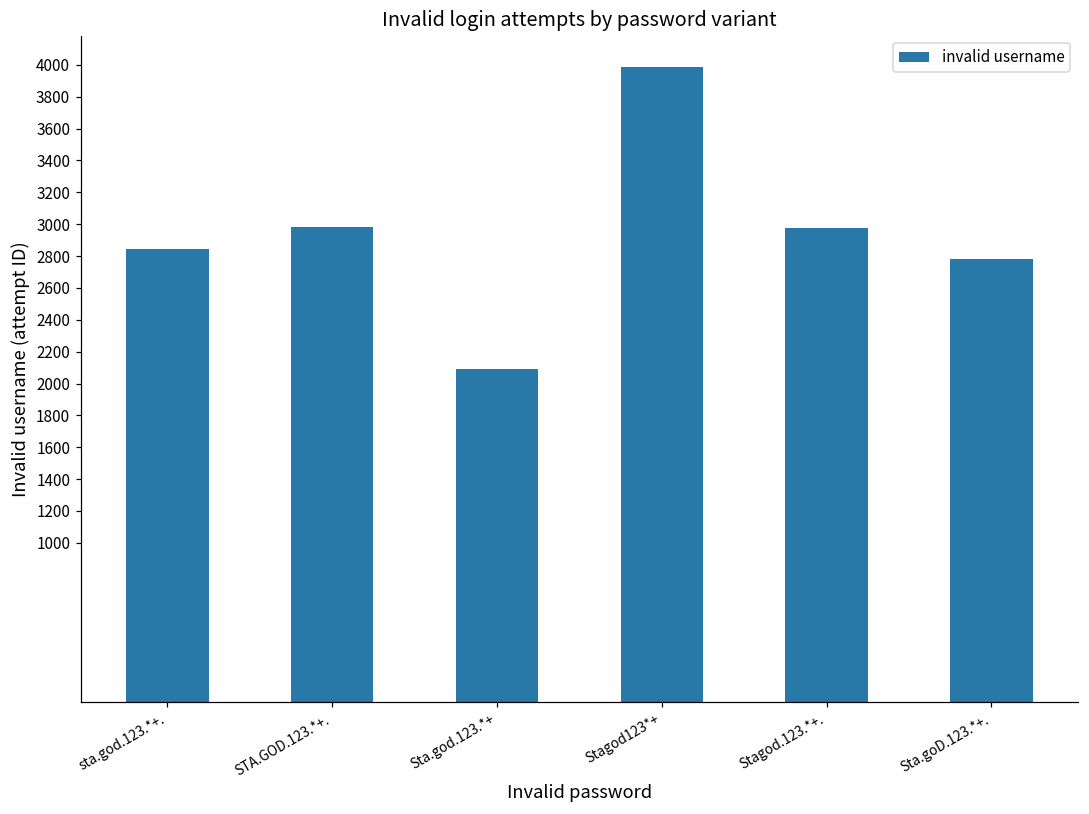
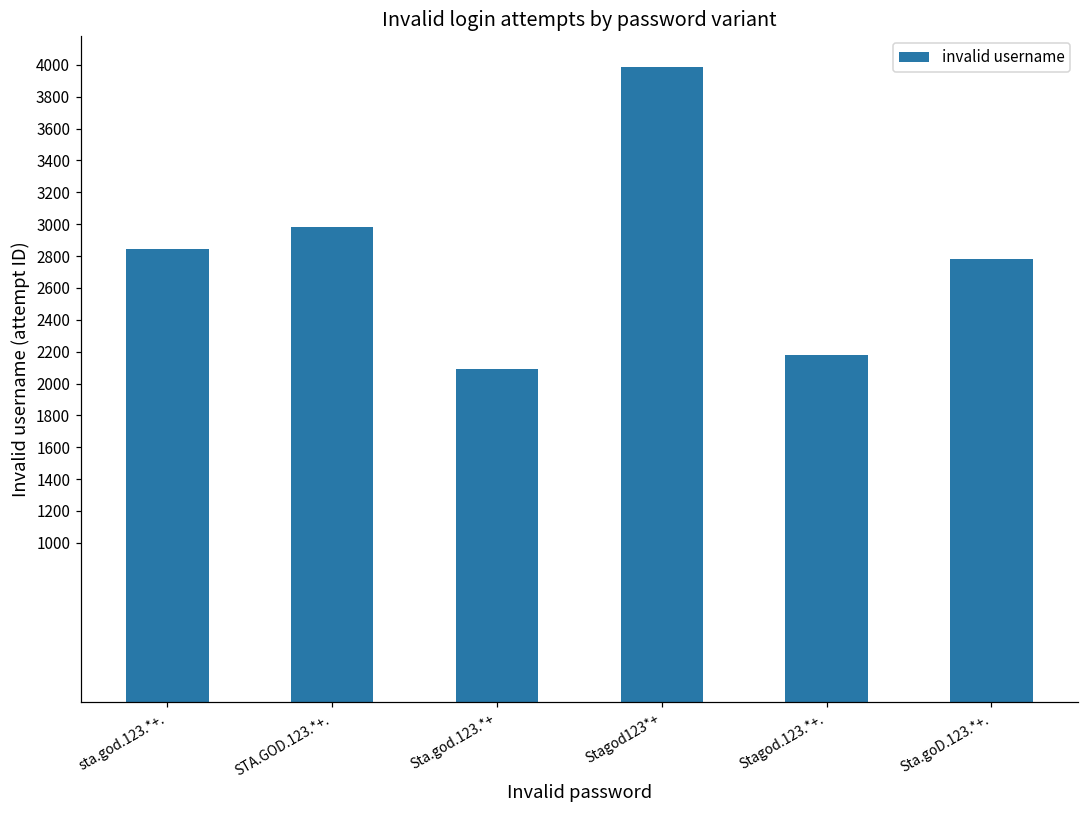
  {
    "sta.god.123.*+.": 2850,
    "STA.GOD.123.*+.": 2980,
    "Sta.god.123.*+": 2090,
    "Stagod123*+": 3980,
-   "Stagod.123.*+.": 2970,
+   "Stagod.123.*+.": 2180,
    "Sta.goD.123.*+.": 2780
  }
